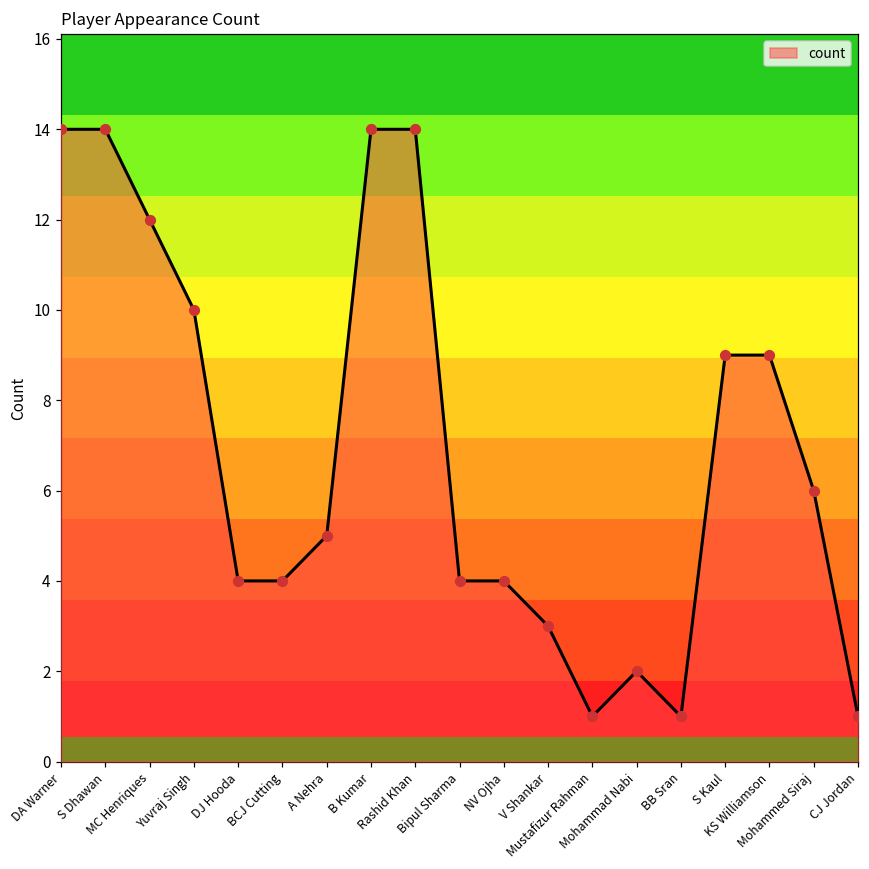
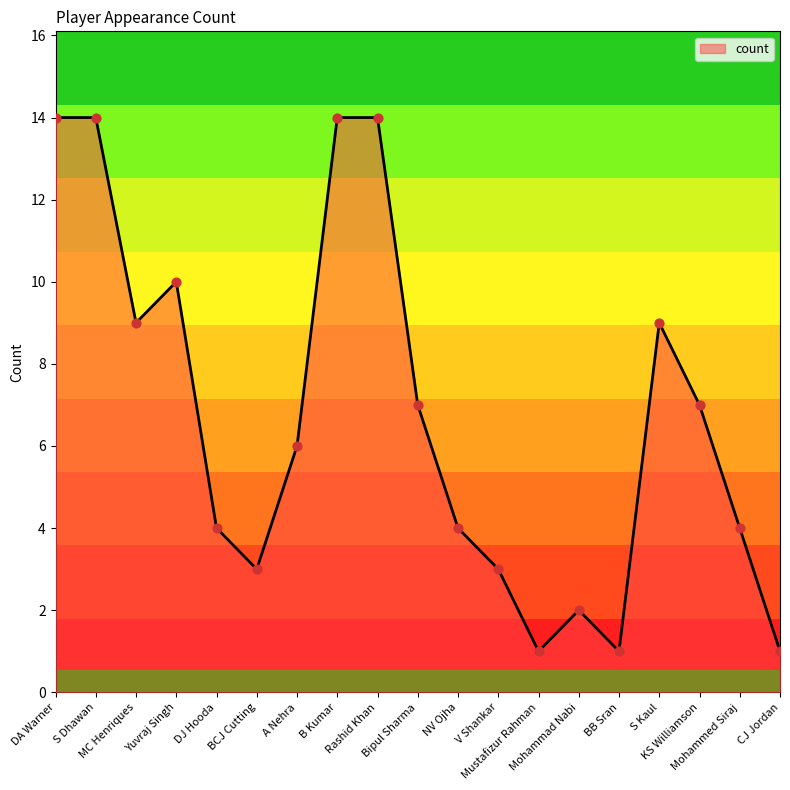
  {
    "DA Warner": 14,
    "S Dhawan": 14,
-   "MC Henriques": 12,
+   "MC Henriques": 9,
    "Yuvraj Singh": 10,
    "DJ Hooda": 4,
-   "BCJ Cutting": 4,
-   "A Nehra": 5,
+   "BCJ Cutting": 3,
+   "A Nehra": 6,
    "B Kumar": 14,
    "Rashid Khan": 14,
-   "Bipul Sharma": 4,
+   "Bipul Sharma": 7,
    "NV Ojha": 4,
    "V Shankar": 3,
    "Mustafizur Rahman": 1,
    "Mohammad Nabi": 2,
    "BB Sran": 1,
    "S Kaul": 9,
-   "KS Williamson": 9,
-   "Mohammed Siraj": 6,
+   "KS Williamson": 7,
+   "Mohammed Siraj": 4,
    "CJ Jordan": 1
  }
